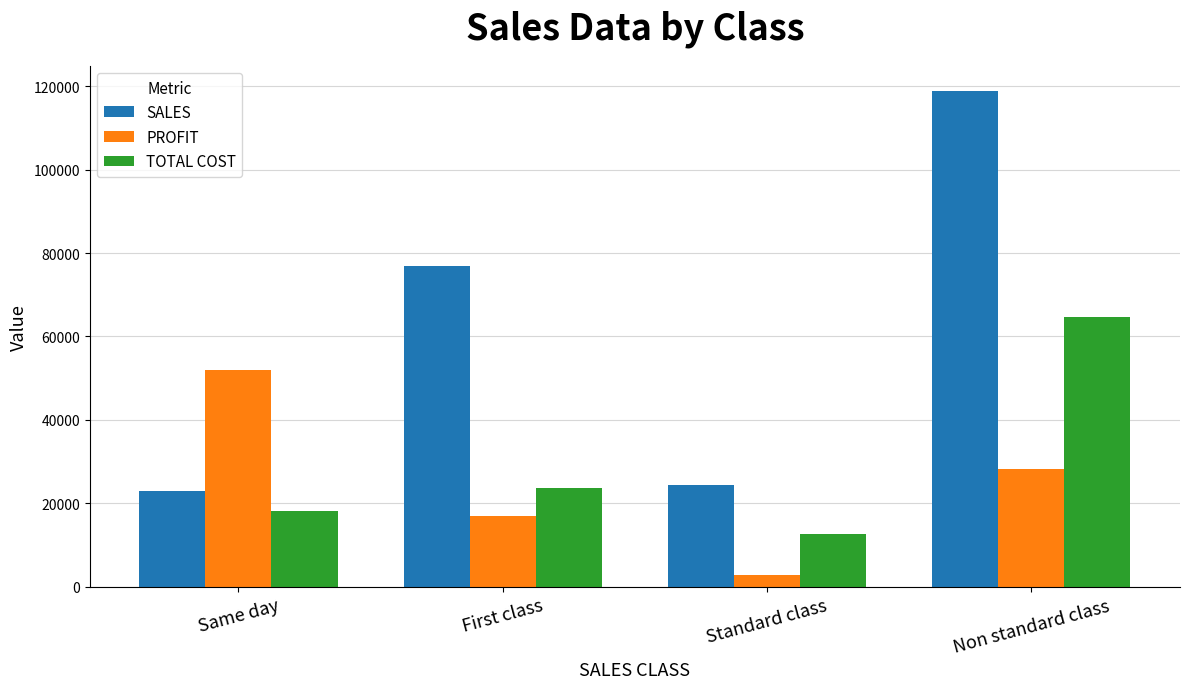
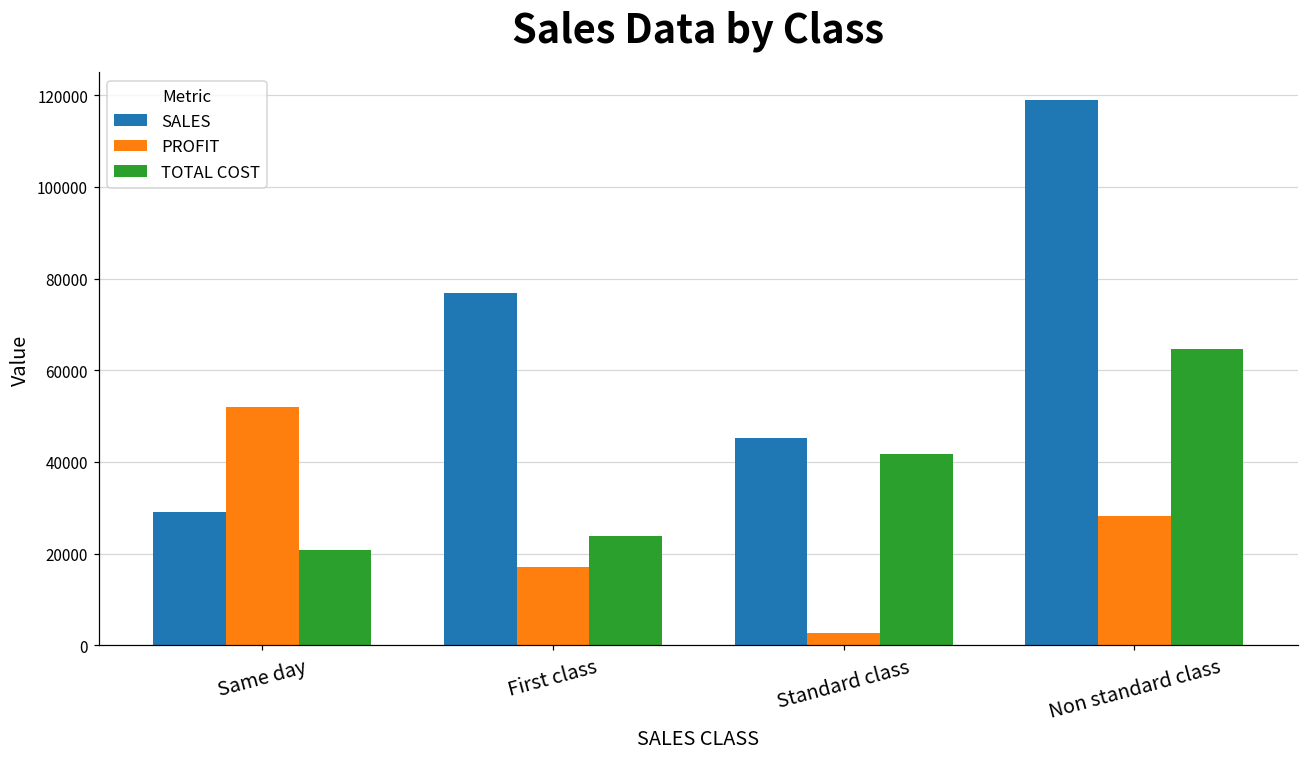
  {
    "SALES": {
-     "Same day": 23000,
+     "Same day": 29000,
      "First class": 77000,
-     "Standard class": 24000,
+     "Standard class": 45000,
      "Non standard class": 119000
    },
    "PROFIT": {
      "Same day": 52000,
      "First class": 17000,
      "Standard class": 3000,
      "Non standard class": 28000
    },
    "TOTAL COST": {
-     "Same day": 18000,
+     "Same day": 21000,
      "First class": 24000,
-     "Standard class": 13000,
+     "Standard class": 42000,
      "Non standard class": 65000
    }
  }
